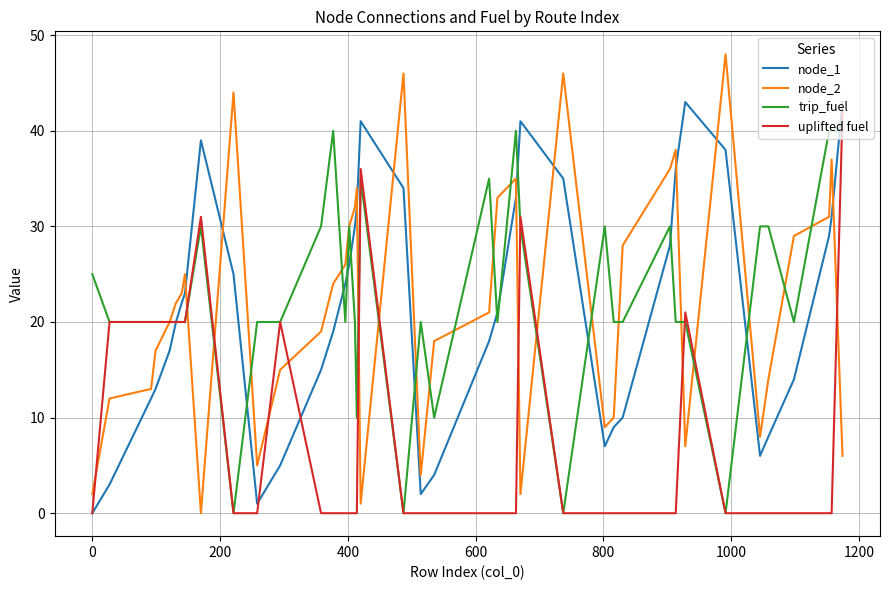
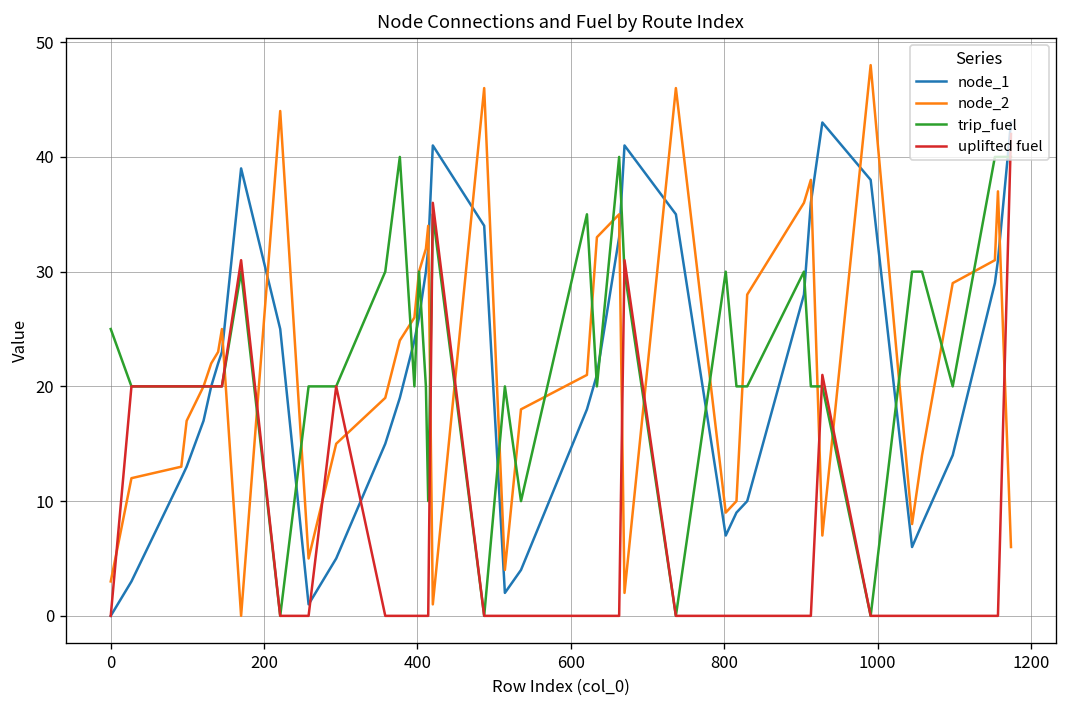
  {
    "node_2": {
-     "0": 2
+     "0": 3
    },
    "trip_fuel": {
      "0": 25
    }
  }
